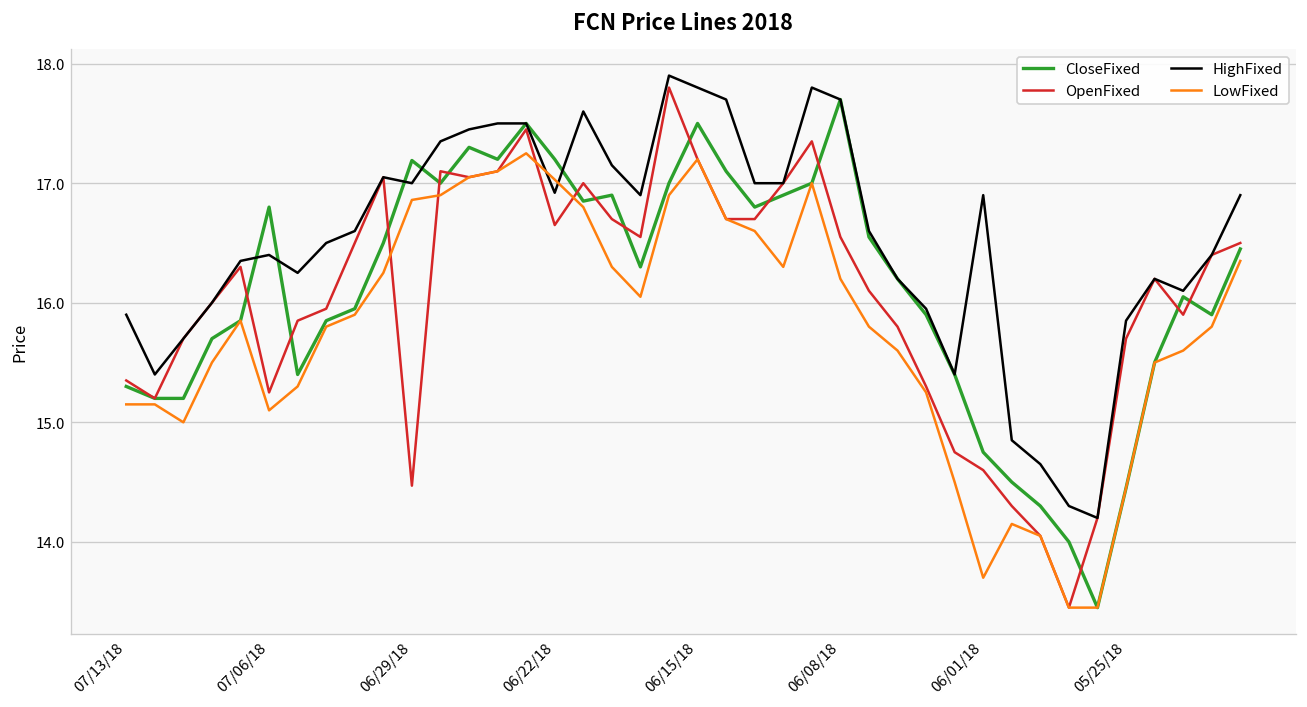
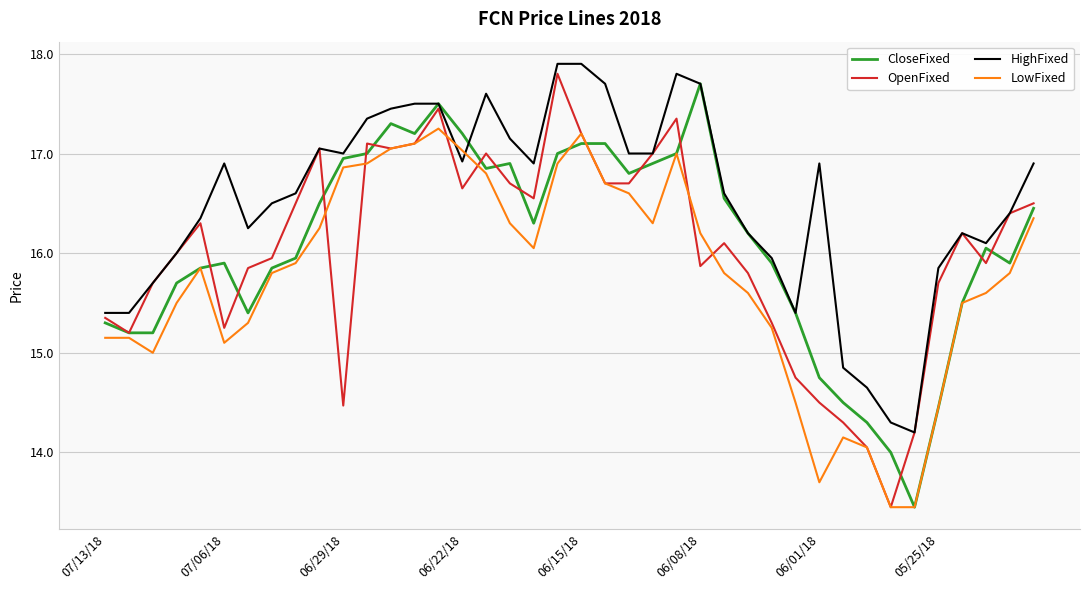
  {
    "CloseFixed": {
      "07/13/18": 15.3,
-     "07/06/18": 16.8,
-     "06/29/18": 17.2,
+     "07/06/18": 15.9,
+     "06/29/18": 17.0,
      "06/22/18": 17.2,
-     "06/15/18": 17.5,
+     "06/15/18": 17.1,
      "06/01/18": 14.8
    },
    "OpenFixed": {
      "07/13/18": 15.4,
      "07/06/18": 15.3,
      "06/29/18": 14.5,
      "06/22/18": 16.7,
-     "06/08/18": 16.6,
-     "06/01/18": 14.6,
+     "06/08/18": 15.9,
+     "06/01/18": 14.5,
      "05/25/18": 15.7
    },
    "HighFixed": {
-     "07/13/18": 15.9,
-     "07/06/18": 16.4,
+     "07/13/18": 15.4,
+     "07/06/18": 16.9,
      "06/29/18": 17.0,
      "06/22/18": 16.9,
-     "06/15/18": 17.8,
+     "06/15/18": 17.9,
      "06/01/18": 16.9,
      "05/25/18": 15.9
    },
    "LowFixed": {
      "07/13/18": 15.2,
      "07/06/18": 15.1,
      "06/29/18": 16.9,
      "06/22/18": 17.0,
      "06/08/18": 16.2,
      "06/01/18": 13.7
    }
  }
